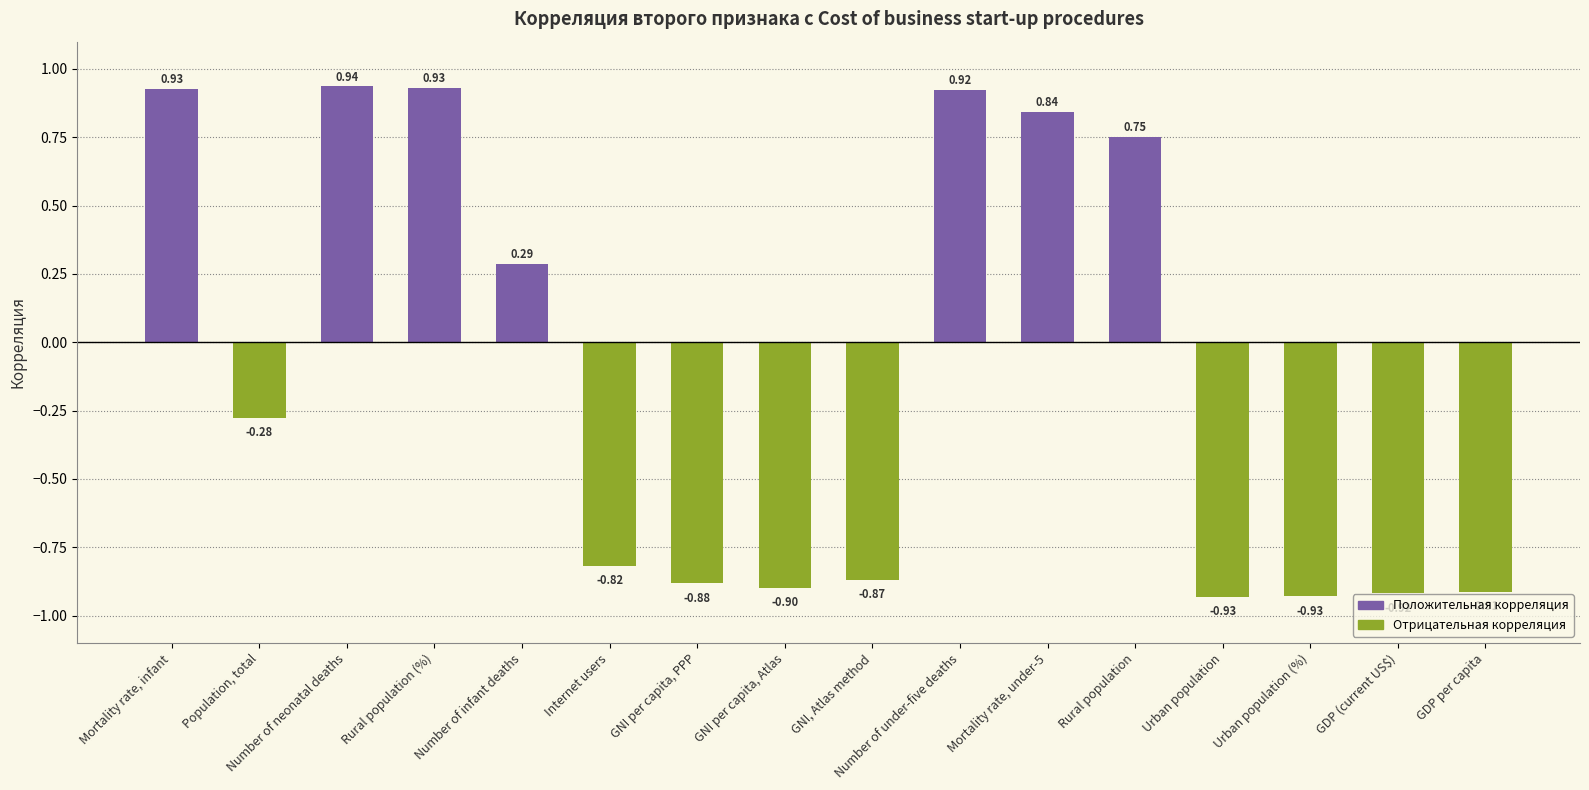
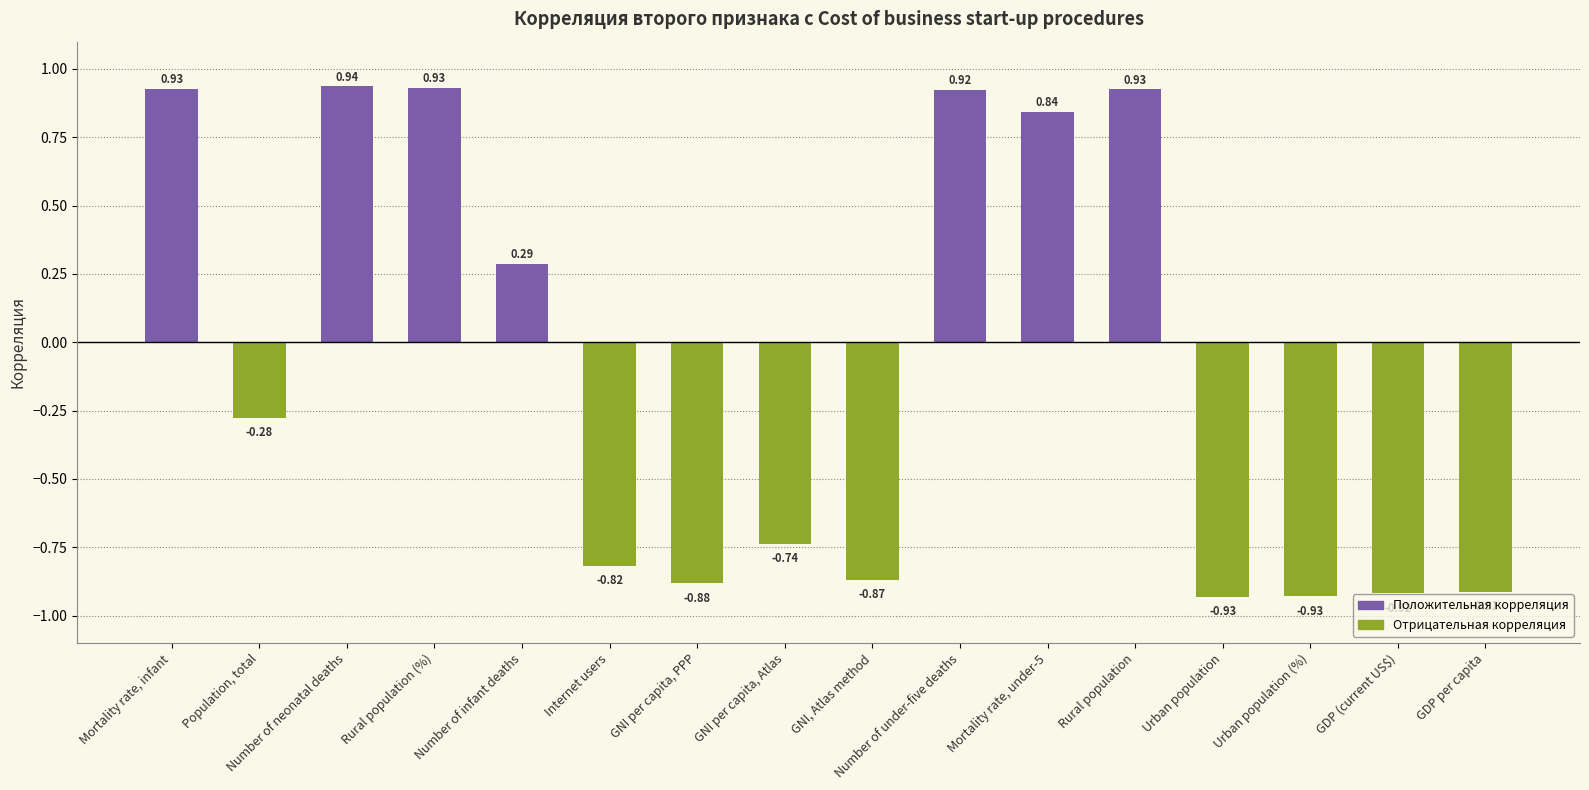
  {
    "Mortality rate, infant": 0.93,
    "Population, total": -0.28,
    "Number of neonatal deaths": 0.94,
    "Rural population (%)": 0.93,
    "Number of infant deaths": 0.29,
    "Internet users": -0.82,
    "GNI per capita, PPP": -0.88,
-   "GNI per capita, Atlas": -0.90,
+   "GNI per capita, Atlas": -0.74,
    "GNI, Atlas method": -0.87,
    "Number of under-five deaths": 0.92,
    "Mortality rate, under-5": 0.84,
-   "Rural population": 0.75,
+   "Rural population": 0.93,
    "Urban population": -0.93,
    "Urban population (%)": -0.93
  }
